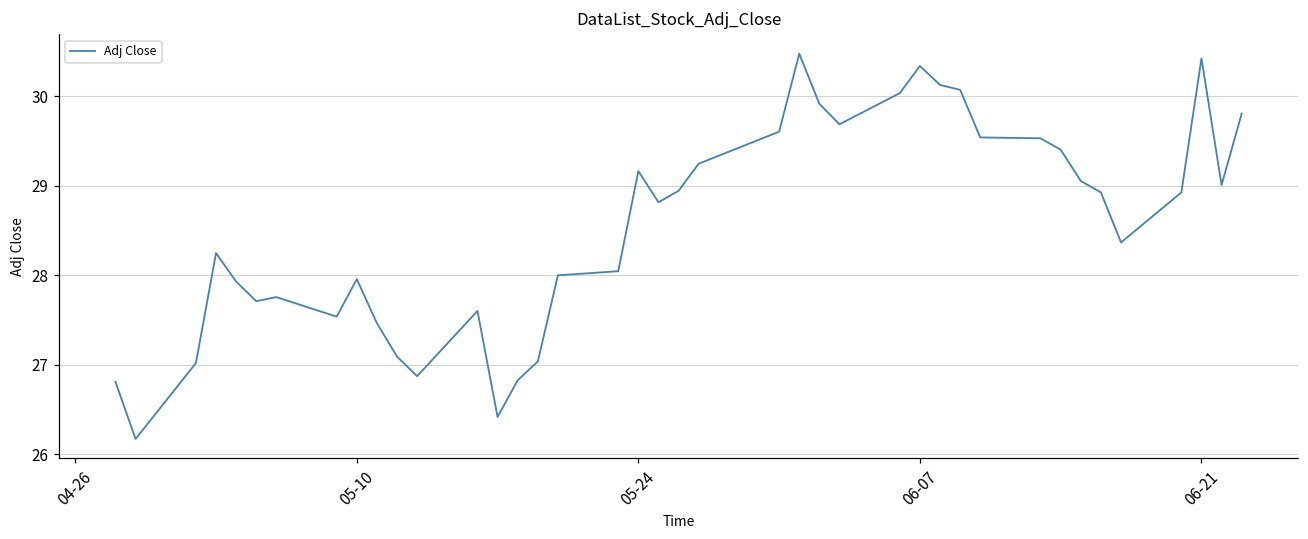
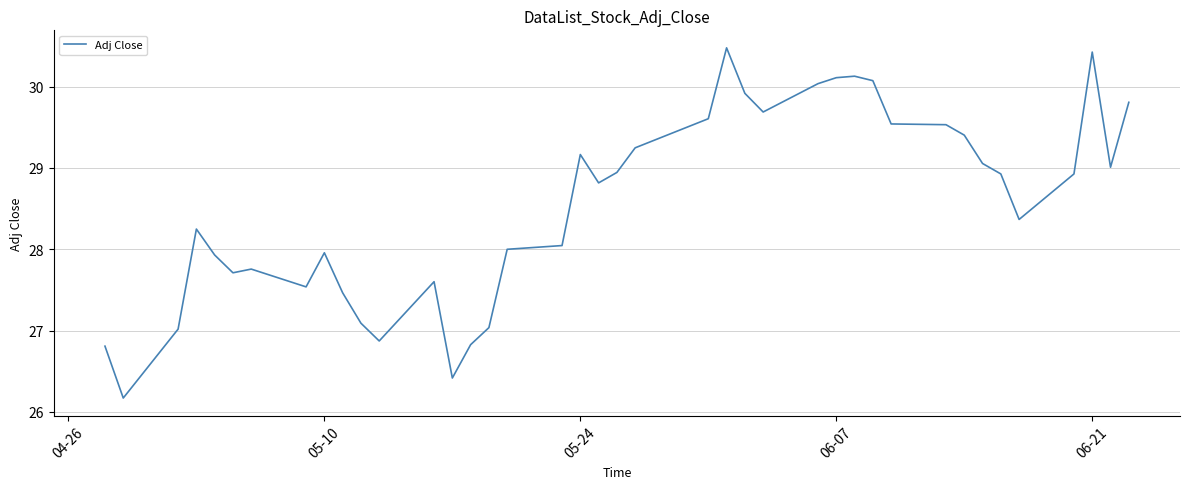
  {
    "05-10": 28.0,
    "05-24": 29.2,
-   "06-07": 30.3,
+   "06-07": 30.1,
    "06-21": 30.4
  }
